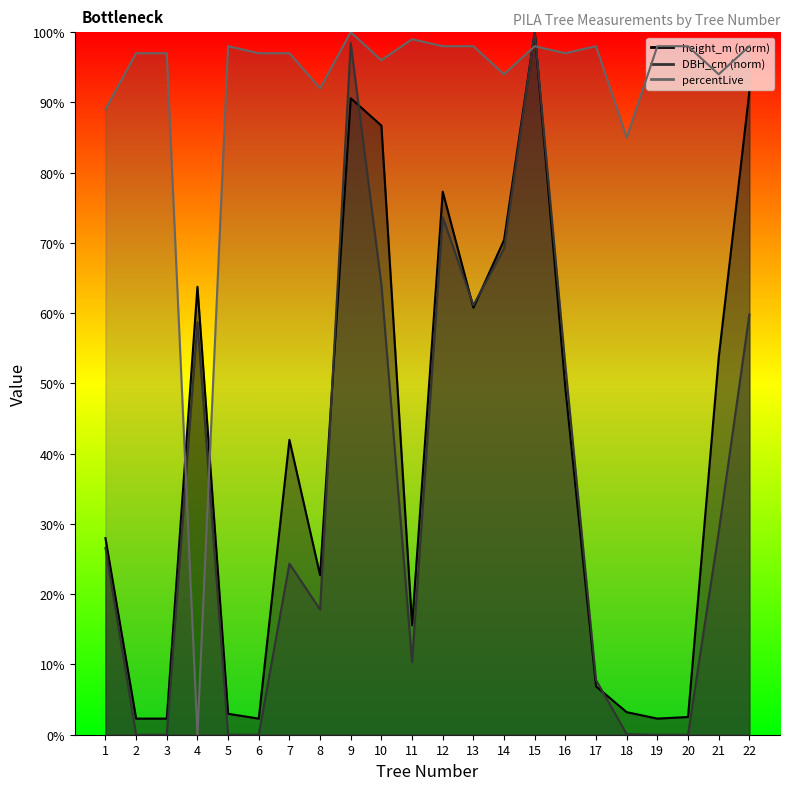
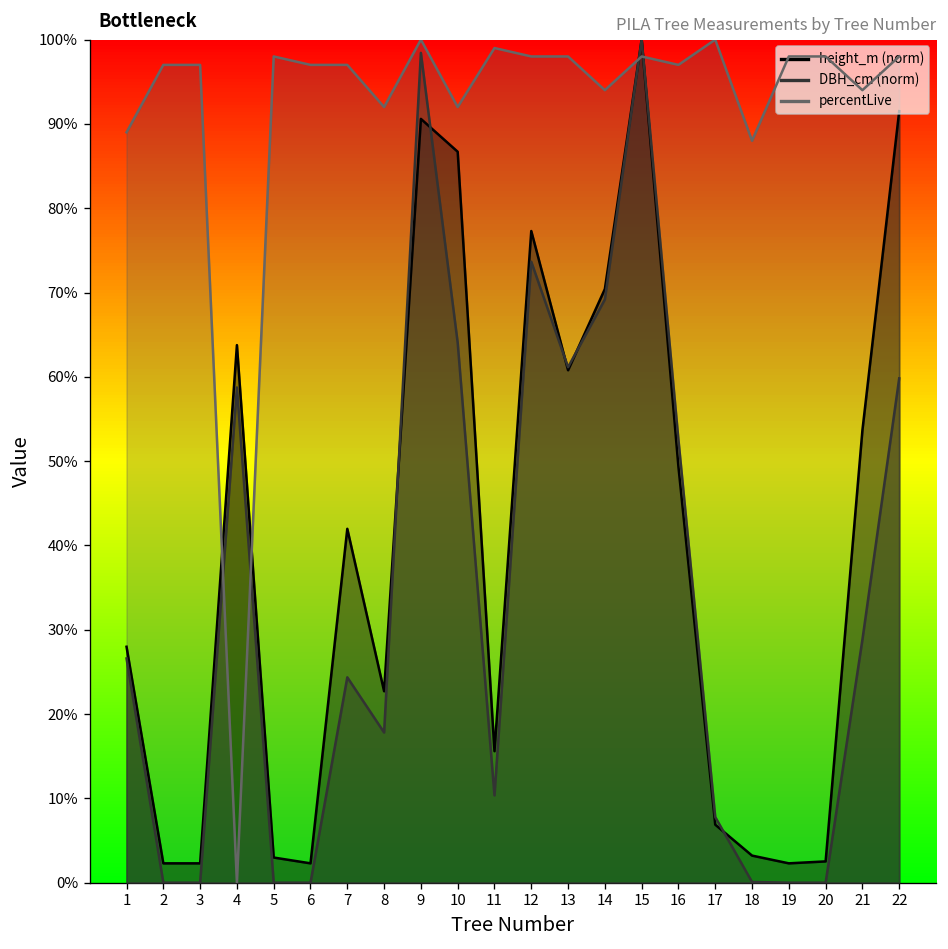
  {
    "percentLive": {
      "1": "89%",
      "2": "97%",
      "3": "97%",
      "4": "0%",
      "5": "98%",
      "6": "97%",
      "7": "97%",
      "8": "92%",
      "9": "100%",
-     "10": "96%",
+     "10": "92%",
      "11": "99%",
      "12": "98%",
      "13": "98%",
      "14": "94%",
      "15": "98%",
      "16": "97%",
-     "17": "98%",
-     "18": "85%"
+     "17": "100%",
+     "18": "88%"
    }
  }
